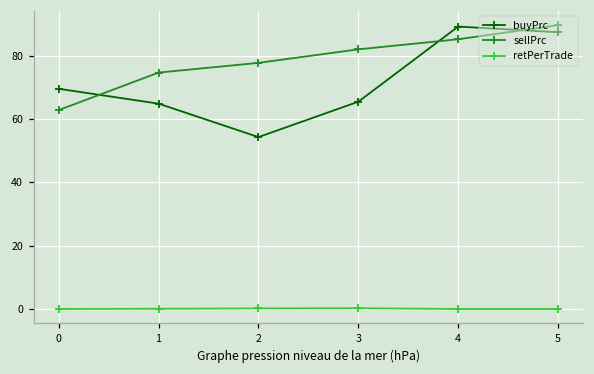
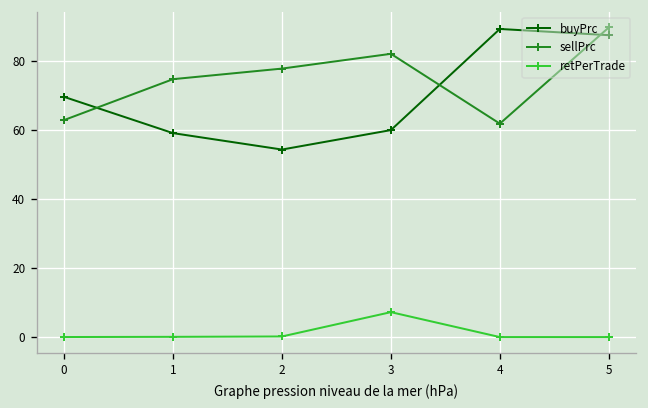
  {
    "buyPrc": {
      "0": 70,
-     "1": 65,
+     "1": 59,
      "2": 54,
-     "3": 66,
+     "3": 60,
      "4": 89
    },
    "sellPrc": {
      "0": 63,
      "1": 75,
      "2": 78,
      "3": 82,
-     "4": 85
+     "4": 62
    },
    "retPerTrade": {
      "0": 0,
      "1": 0,
      "2": 0,
-     "3": 0,
+     "3": 7,
      "4": 0,
      "5": 0
    }
  }
